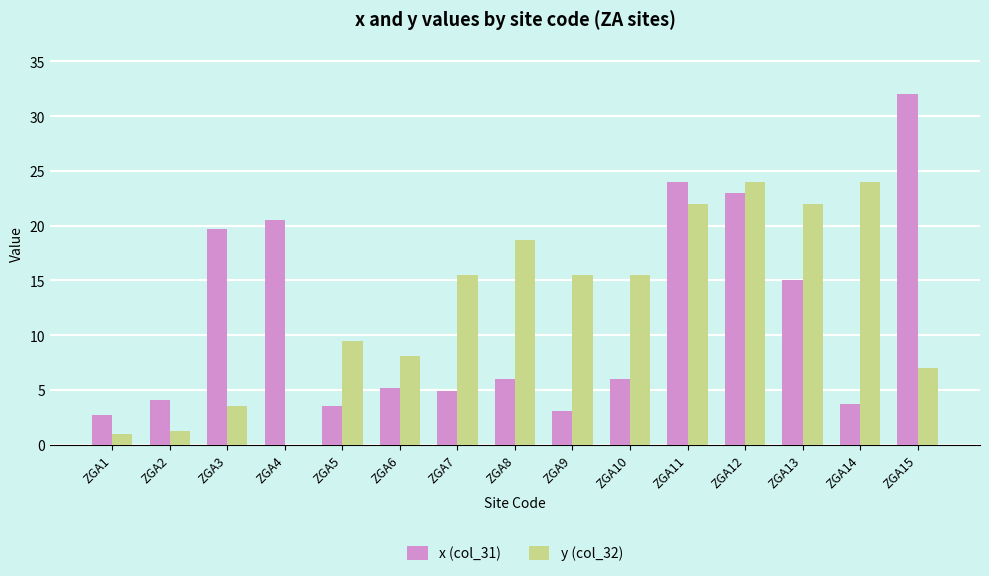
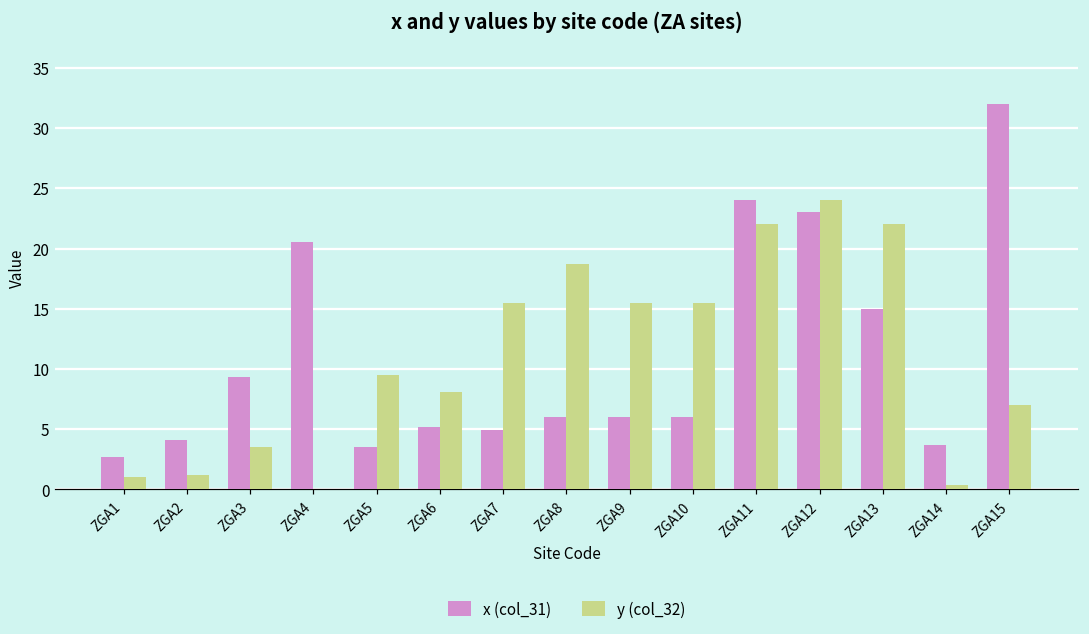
  {
    "x (col_31)": {
      "ZGA1": 2.7,
      "ZGA2": 4.1,
-     "ZGA3": 19.7,
+     "ZGA3": 9.3,
      "ZGA4": 20.5,
      "ZGA5": 3.5,
      "ZGA6": 5.2,
      "ZGA7": 4.9,
      "ZGA8": 6.0,
-     "ZGA9": 3.1,
+     "ZGA9": 6.0,
      "ZGA10": 6.0,
      "ZGA11": 24.0,
      "ZGA12": 23.0,
      "ZGA13": 15.0,
      "ZGA14": 3.7,
      "ZGA15": 32.0
    },
    "y (col_32)": {
      "ZGA1": 1.0,
      "ZGA2": 1.2,
      "ZGA3": 3.5,
      "ZGA4": 0.0,
      "ZGA5": 9.5,
      "ZGA6": 8.1,
      "ZGA7": 15.5,
      "ZGA8": 18.7,
      "ZGA9": 15.5,
      "ZGA10": 15.5,
      "ZGA11": 22.0,
      "ZGA12": 24.0,
      "ZGA13": 22.0,
-     "ZGA14": 24.0,
+     "ZGA14": 0.4,
      "ZGA15": 7.0
    }
  }
